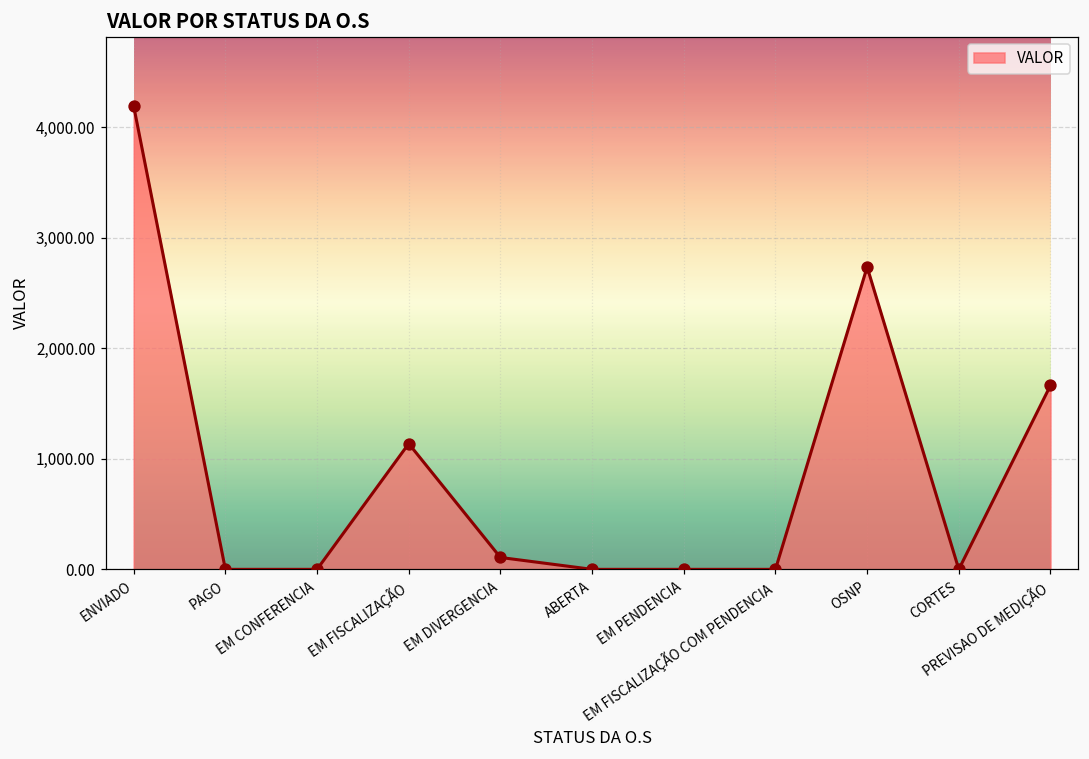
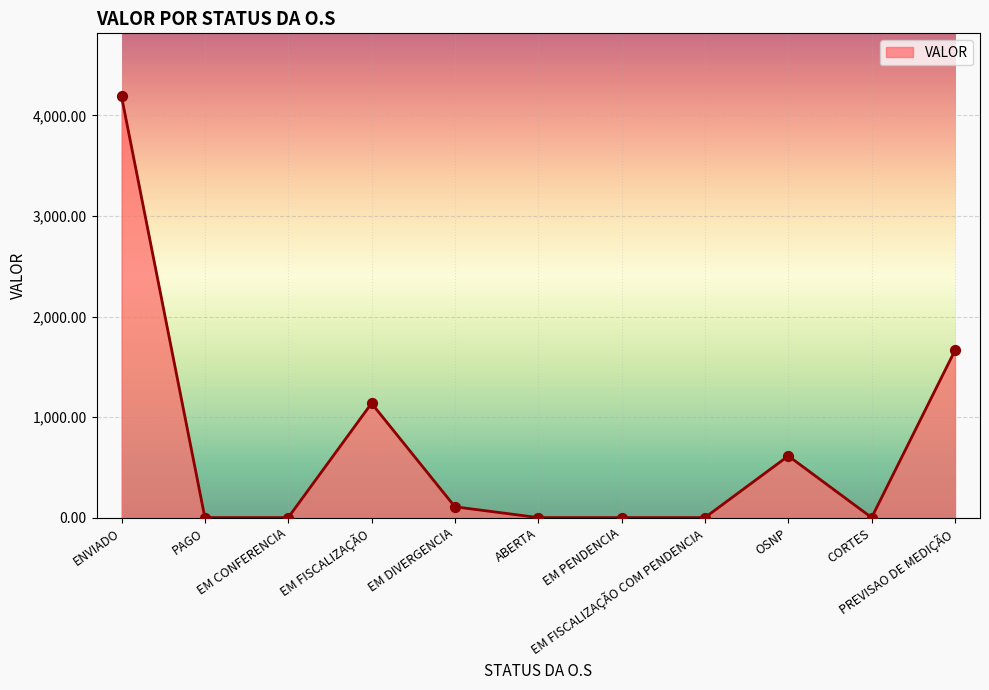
  {
    "ENVIADO": "4,190",
    "PAGO": "0",
    "EM CONFERENCIA": "0",
    "EM FISCALIZAÇÃO": "1,140",
    "EM DIVERGENCIA": "110",
    "ABERTA": "0",
    "EM PENDENCIA": "0",
    "EM FISCALIZAÇÃO COM PENDENCIA": "0",
-   "OSNP": "2,730",
+   "OSNP": "610",
    "CORTES": "0",
    "PREVISAO DE MEDIÇÃO": "1,660"
  }
